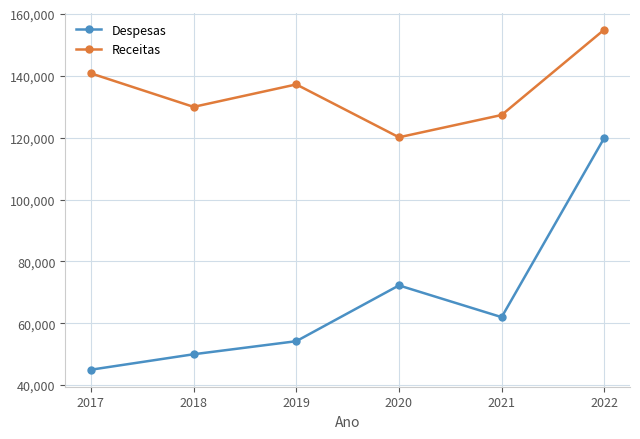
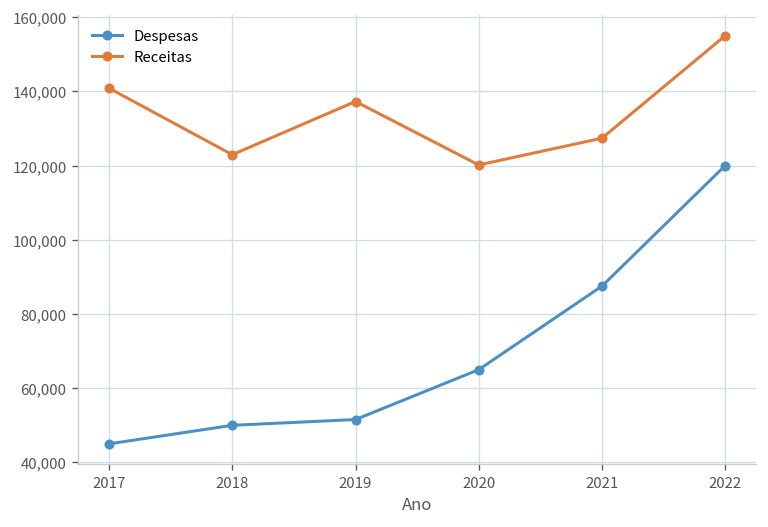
  {
    "Despesas": {
      "2017": "45,000",
      "2018": "50,000",
-     "2019": "54,000",
-     "2020": "72,000",
-     "2021": "62,000",
+     "2019": "52,000",
+     "2020": "65,000",
+     "2021": "88,000",
      "2022": "120,000"
    },
    "Receitas": {
      "2017": "141,000",
-     "2018": "130,000",
+     "2018": "123,000",
      "2019": "137,000",
      "2020": "120,000",
      "2021": "127,000",
      "2022": "155,000"
    }
  }
